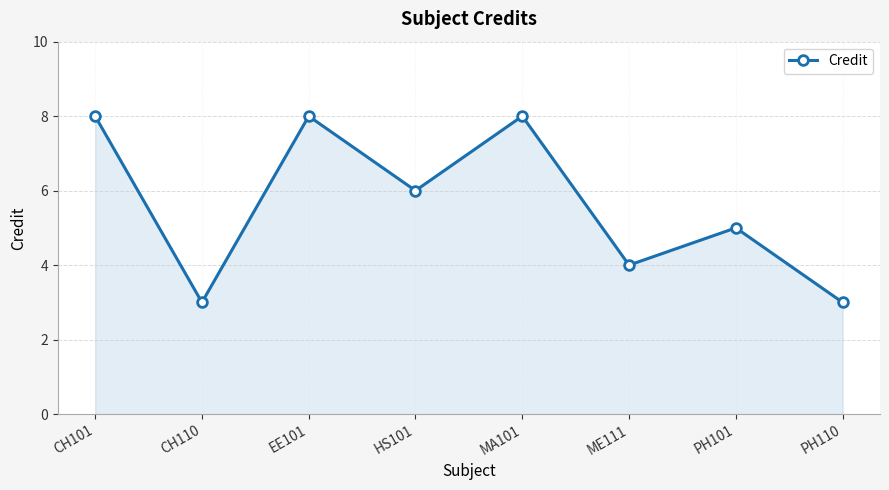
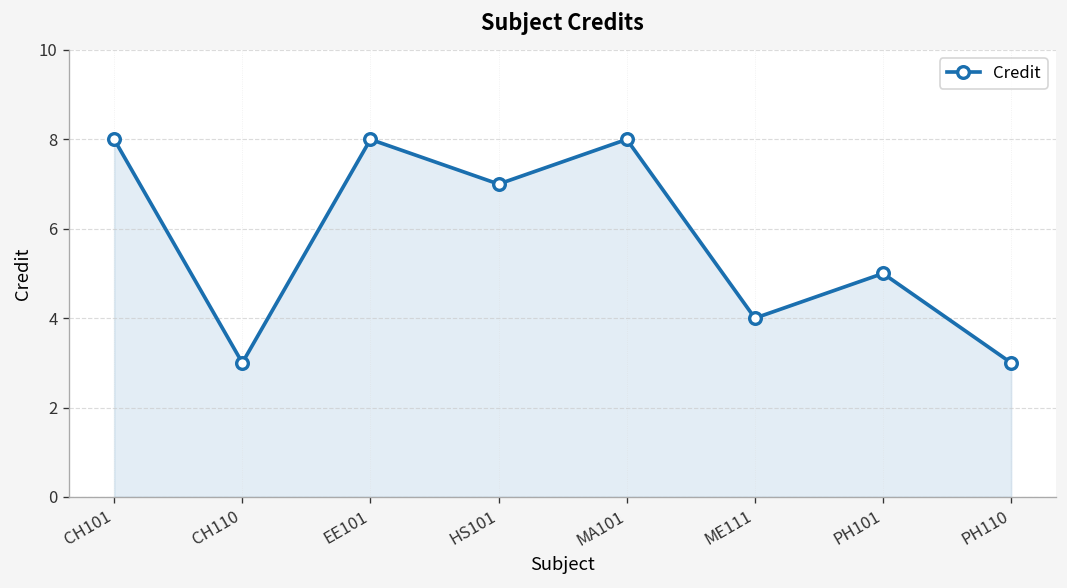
  {
    "CH101": 8,
    "CH110": 3,
    "EE101": 8,
-   "HS101": 6,
+   "HS101": 7,
    "MA101": 8,
    "ME111": 4,
    "PH101": 5,
    "PH110": 3
  }
